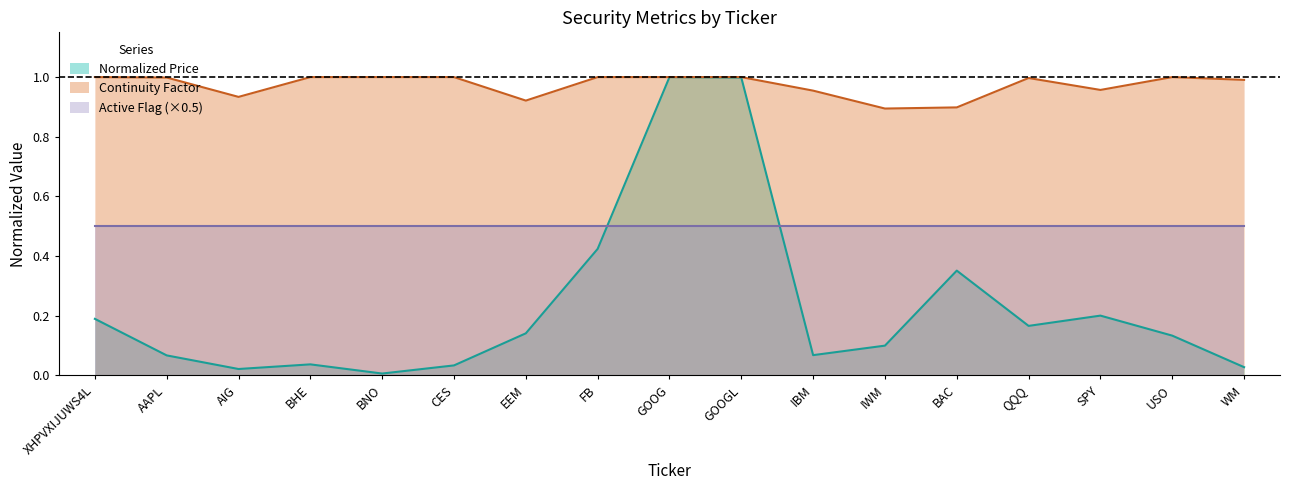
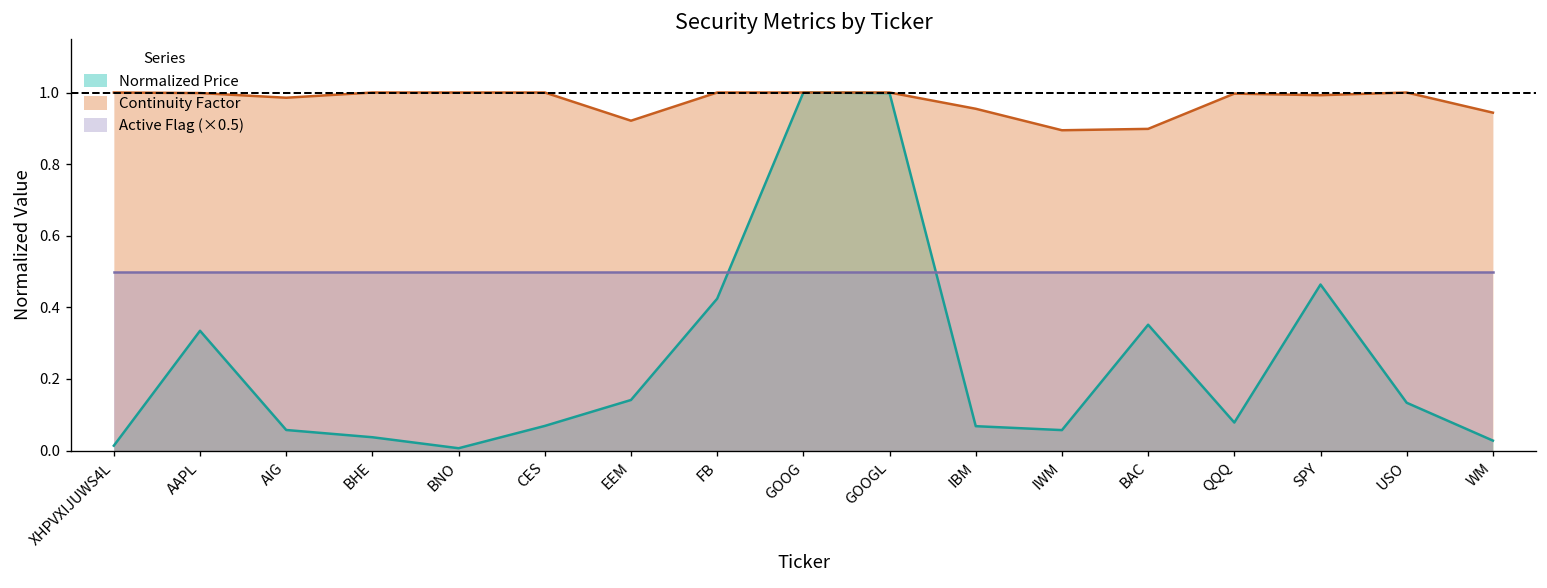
  {
    "Normalized Price": {
-     "XHPVXIJUWS4L": 0.19,
-     "AAPL": 0.07,
-     "AIG": 0.02,
+     "XHPVXIJUWS4L": 0.01,
+     "AAPL": 0.33,
+     "AIG": 0.06,
      "BHE": 0.04,
      "BNO": 0.01,
-     "CES": 0.03,
+     "CES": 0.07,
      "EEM": 0.14,
      "FB": 0.42,
      "IBM": 0.07,
-     "IWM": 0.10,
+     "IWM": 0.06,
      "BAC": 0.35,
-     "QQQ": 0.17,
-     "SPY": 0.20,
+     "QQQ": 0.08,
+     "SPY": 0.46,
      "USO": 0.13,
      "WM": 0.03
    },
    "Continuity Factor": {
      "XHPVXIJUWS4L": 1.00,
      "AAPL": 1.00,
-     "AIG": 0.93,
+     "AIG": 0.99,
      "BHE": 1.00,
      "BNO": 1.00,
      "CES": 1.00,
      "EEM": 0.92,
      "FB": 1.00,
      "IBM": 0.95,
      "IWM": 0.89,
      "BAC": 0.90,
      "QQQ": 1.00,
-     "SPY": 0.96,
+     "SPY": 0.99,
      "USO": 1.00,
-     "WM": 0.99
+     "WM": 0.94
    },
    "Active Flag (×0.5)": {
      "XHPVXIJUWS4L": 0.50,
      "AAPL": 0.50,
      "AIG": 0.50,
      "BHE": 0.50,
      "BNO": 0.50,
      "CES": 0.50,
      "EEM": 0.50,
      "FB": 0.50,
      "GOOG": 0.50,
      "GOOGL": 0.50,
      "IBM": 0.50,
      "IWM": 0.50,
      "BAC": 0.50,
      "QQQ": 0.50,
      "SPY": 0.50,
      "USO": 0.50,
      "WM": 0.50
    }
  }
